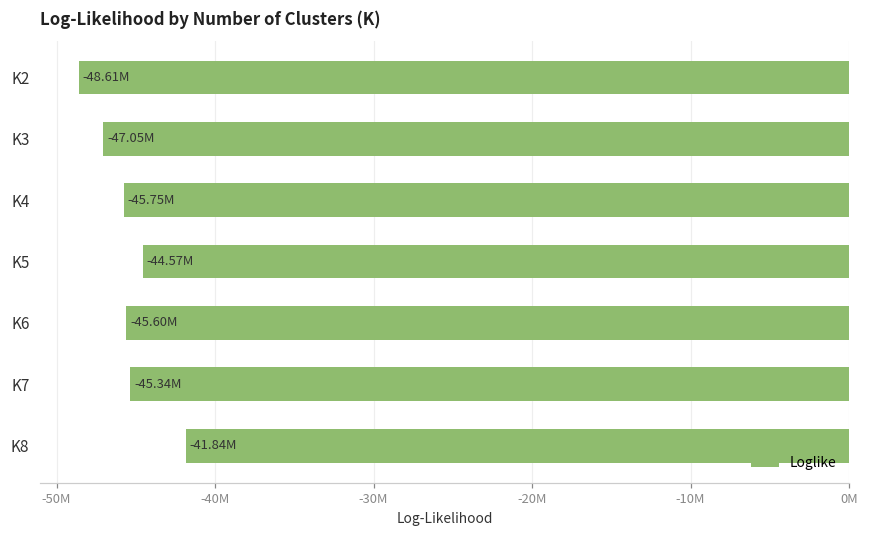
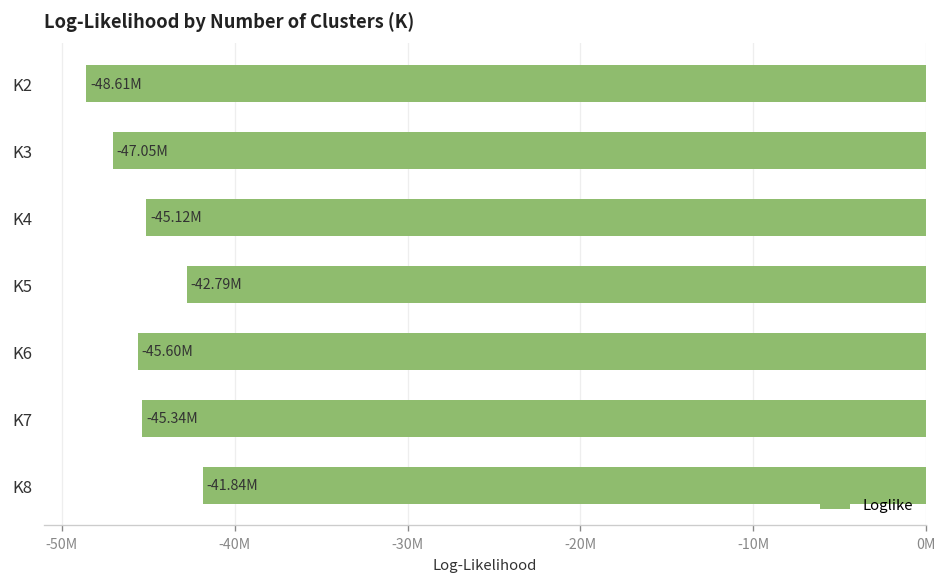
  {
    "K2": "-48.61M",
    "K3": "-47.05M",
-   "K4": "-45.75M",
-   "K5": "-44.57M",
+   "K4": "-45.12M",
+   "K5": "-42.79M",
    "K6": "-45.60M",
    "K7": "-45.34M",
    "K8": "-41.84M"
  }
